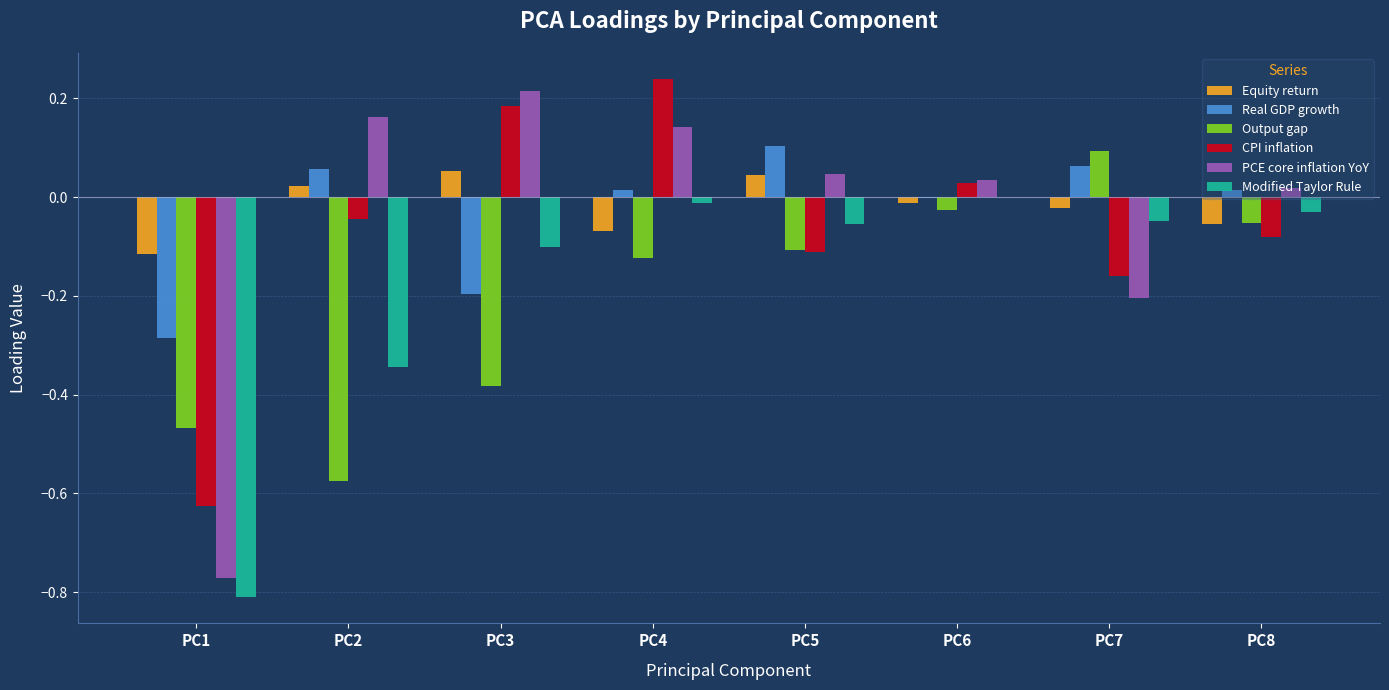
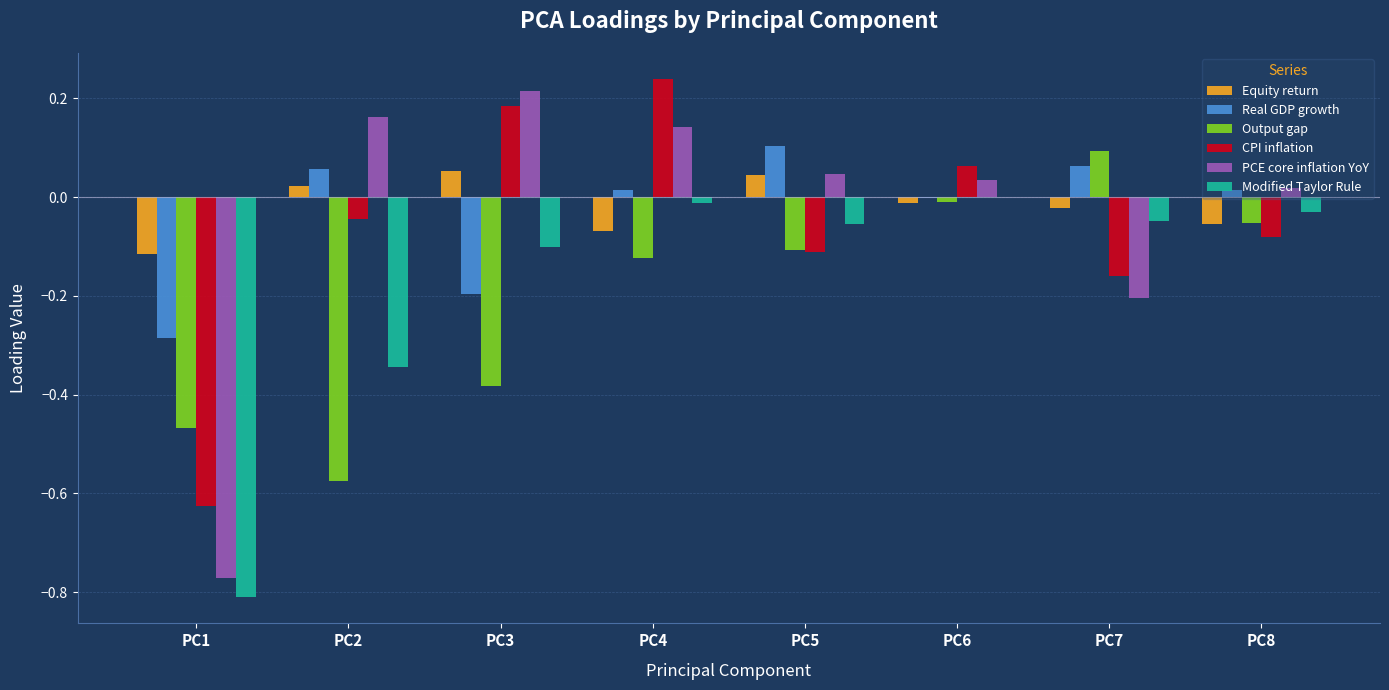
  {
    "Equity return": {
      "PC1": -0.12,
      "PC2": 0.02,
      "PC3": 0.05,
      "PC4": -0.07,
      "PC5": 0.04,
      "PC6": -0.01,
      "PC7": -0.02,
      "PC8": -0.05
    },
    "Real GDP growth": {
      "PC1": -0.29,
      "PC2": 0.06,
      "PC3": -0.20,
      "PC4": 0.02,
      "PC5": 0.10,
      "PC7": 0.06
    },
    "Output gap": {
      "PC1": -0.47,
      "PC2": -0.57,
      "PC3": -0.38,
      "PC4": -0.12,
      "PC5": -0.11,
-     "PC6": -0.03,
+     "PC6": -0.01,
      "PC7": 0.09,
      "PC8": -0.05
    },
    "CPI inflation": {
      "PC1": -0.63,
      "PC2": -0.04,
      "PC3": 0.18,
      "PC4": 0.24,
      "PC5": -0.11,
-     "PC6": 0.03,
+     "PC6": 0.06,
      "PC7": -0.16,
      "PC8": -0.08
    },
    "PCE core inflation YoY": {
      "PC1": -0.77,
      "PC2": 0.16,
      "PC3": 0.21,
      "PC4": 0.14,
      "PC5": 0.05,
      "PC6": 0.03,
      "PC7": -0.20
    },
    "Modified Taylor Rule": {
      "PC1": -0.81,
      "PC2": -0.34,
      "PC3": -0.10,
      "PC4": -0.01,
      "PC5": -0.05,
      "PC7": -0.05,
      "PC8": -0.03
    }
  }
